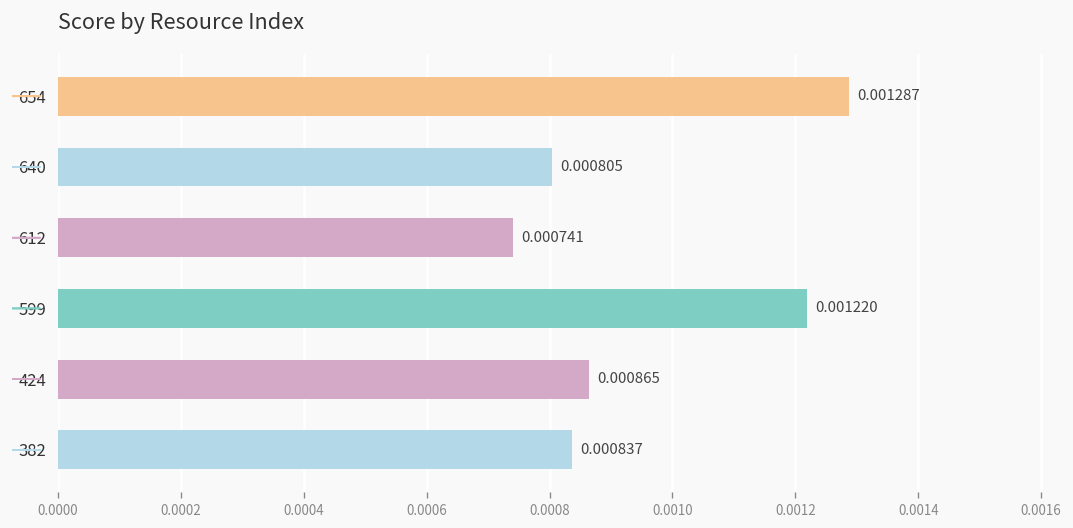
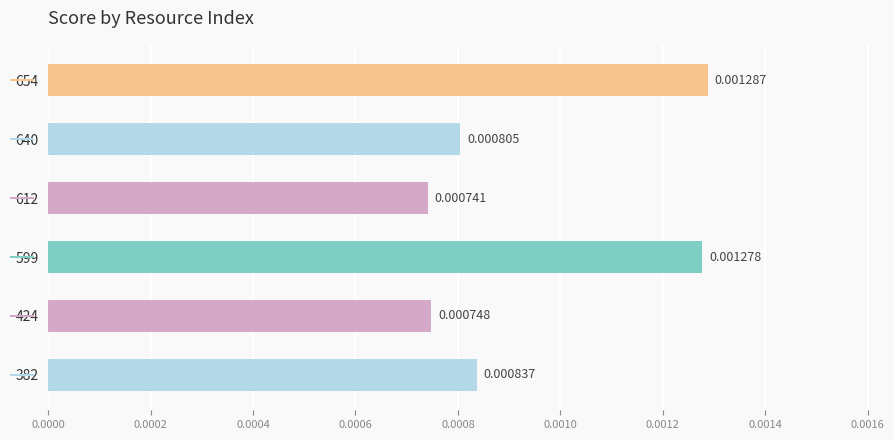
  {
    "654": 0.001287,
    "640": 0.000805,
    "612": 0.000741,
-   "599": 0.001220,
-   "424": 0.000865,
+   "599": 0.001278,
+   "424": 0.000748,
    "382": 0.000837
  }
